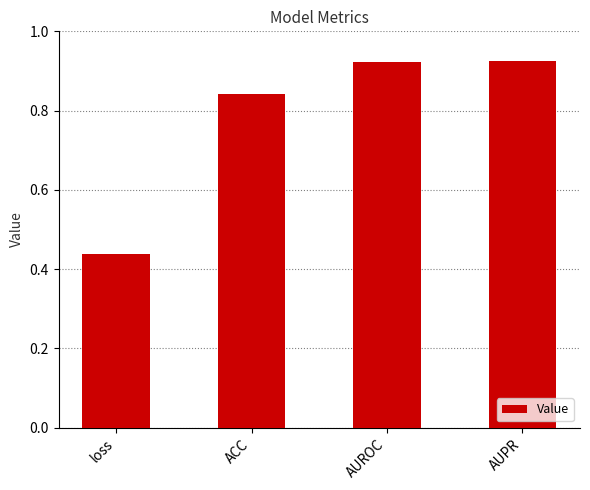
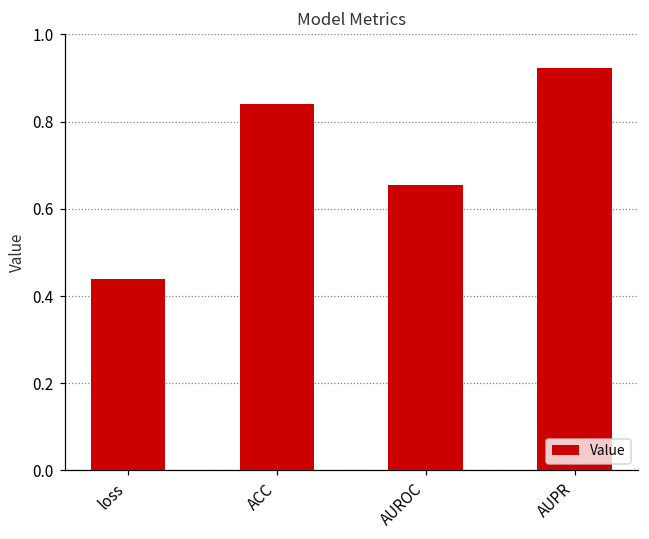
  {
    "loss": 0.44,
    "ACC": 0.84,
-   "AUROC": 0.92,
+   "AUROC": 0.65,
    "AUPR": 0.92
  }
